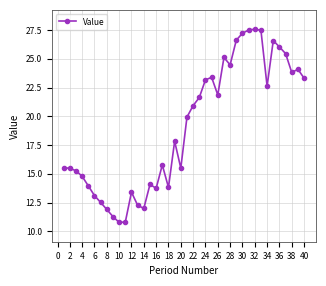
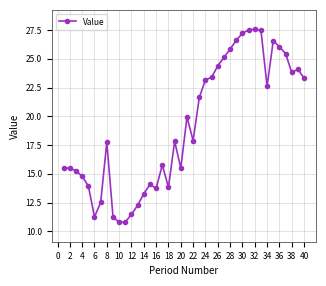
  {
    "2": 15.5,
    "4": 14.8,
-   "6": 13.1,
-   "8": 11.9,
+   "6": 11.3,
+   "8": 17.7,
    "10": 10.8,
-   "12": 13.4,
-   "14": 12.0,
+   "12": 11.5,
+   "14": 13.3,
    "16": 13.7,
    "18": 13.8,
    "20": 15.5,
-   "22": 20.9,
+   "22": 17.9,
    "24": 23.2,
-   "26": 21.9,
-   "28": 24.5,
+   "26": 24.4,
+   "28": 25.8,
    "30": 27.2,
    "32": 27.6,
    "34": 22.6,
    "36": 26.0,
    "38": 23.8,
    "40": 23.3
  }
